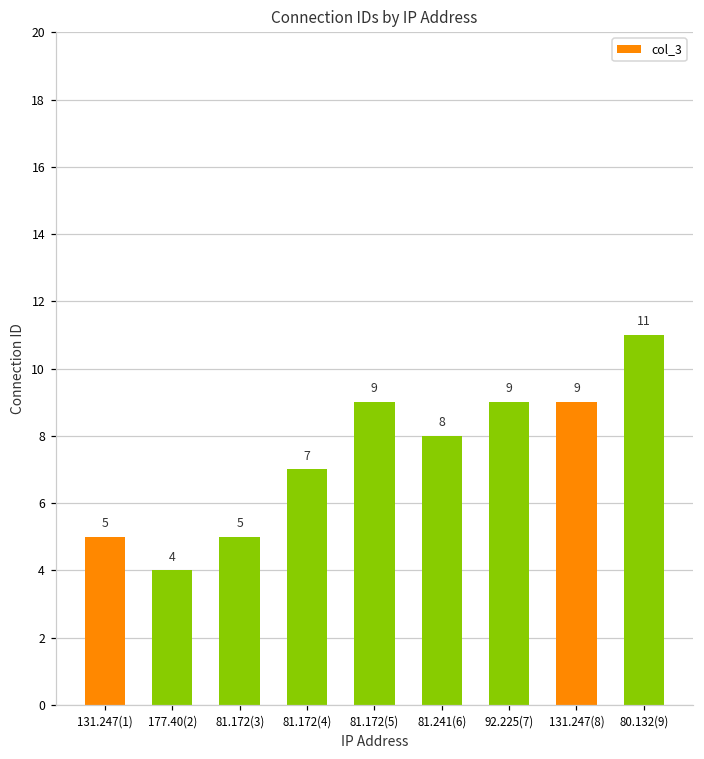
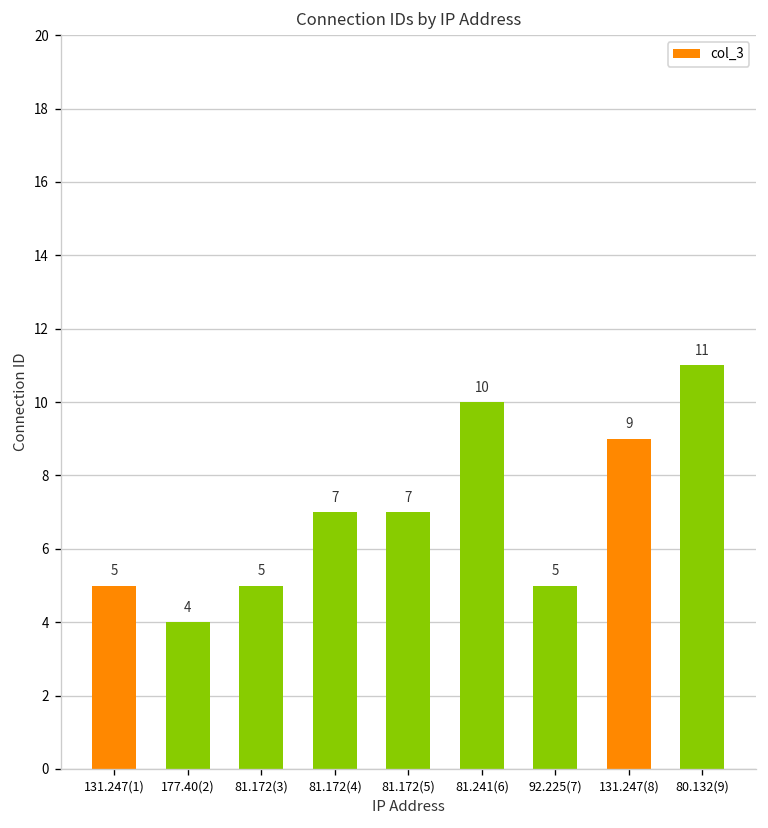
  {
    "131.247(1)": 5,
    "177.40(2)": 4,
    "81.172(3)": 5,
    "81.172(4)": 7,
-   "81.172(5)": 9,
-   "81.241(6)": 8,
-   "92.225(7)": 9,
+   "81.172(5)": 7,
+   "81.241(6)": 10,
+   "92.225(7)": 5,
    "131.247(8)": 9,
    "80.132(9)": 11
  }
